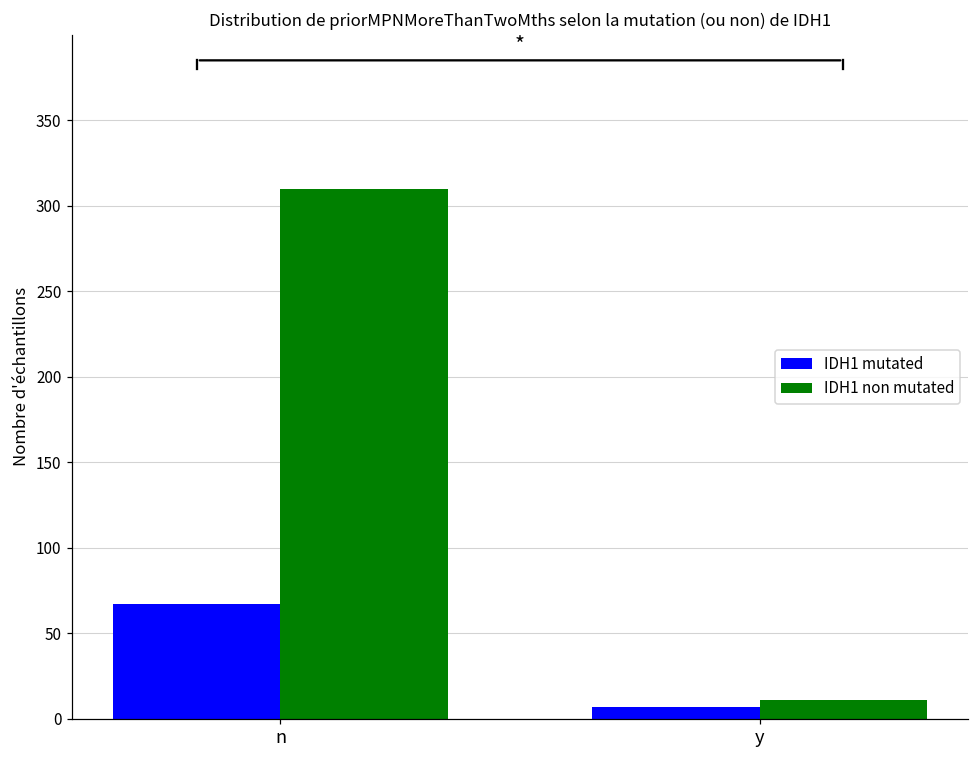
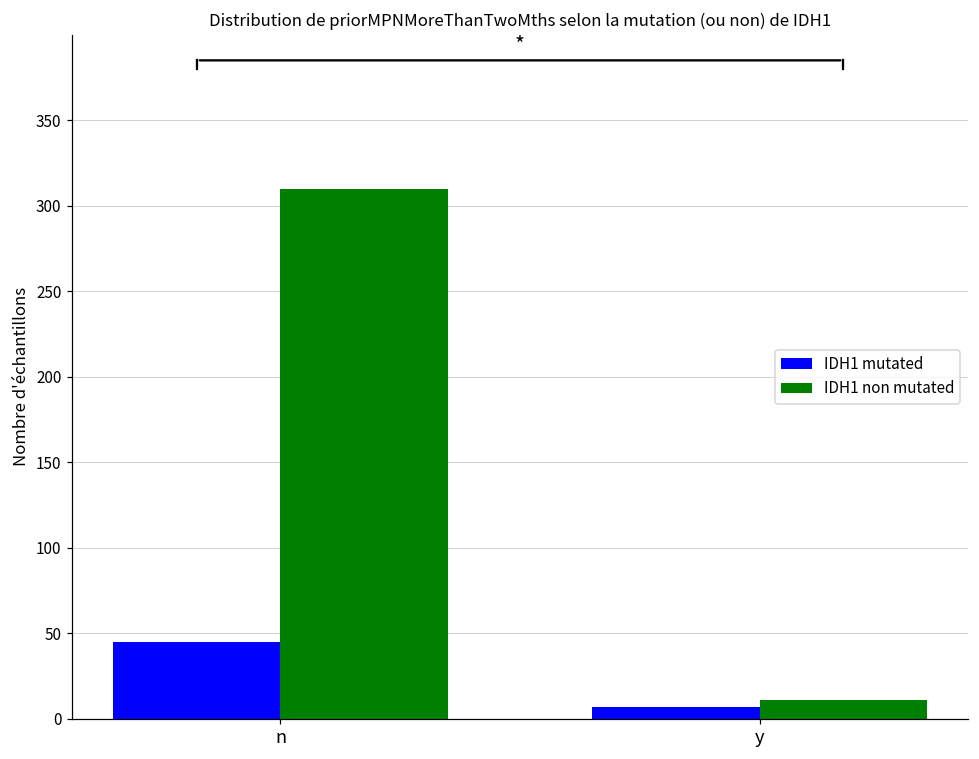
  {
    "IDH1 mutated": {
-     "n": 67,
+     "n": 45,
      "y": 7
    },
    "IDH1 non mutated": {
      "n": 310,
      "y": 11
    }
  }
